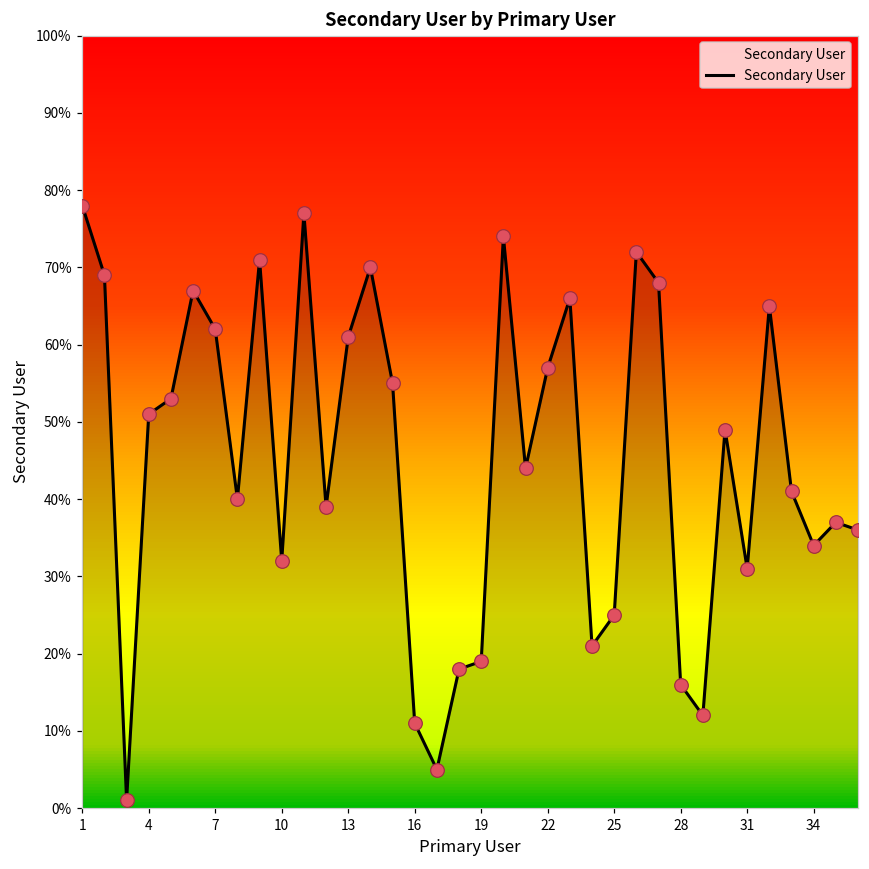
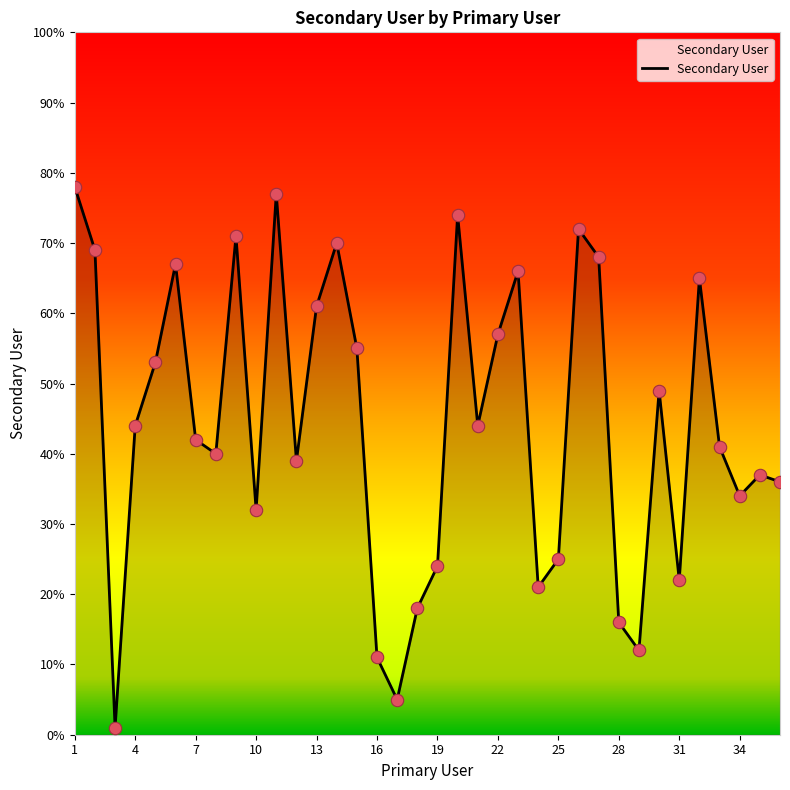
  {
    "1": "78%",
-   "4": "51%",
-   "7": "62%",
+   "4": "44%",
+   "7": "42%",
    "10": "32%",
    "13": "61%",
    "16": "11%",
-   "19": "19%",
+   "19": "24%",
    "22": "57%",
    "25": "25%",
    "28": "16%",
-   "31": "31%",
+   "31": "22%",
    "34": "34%"
  }
